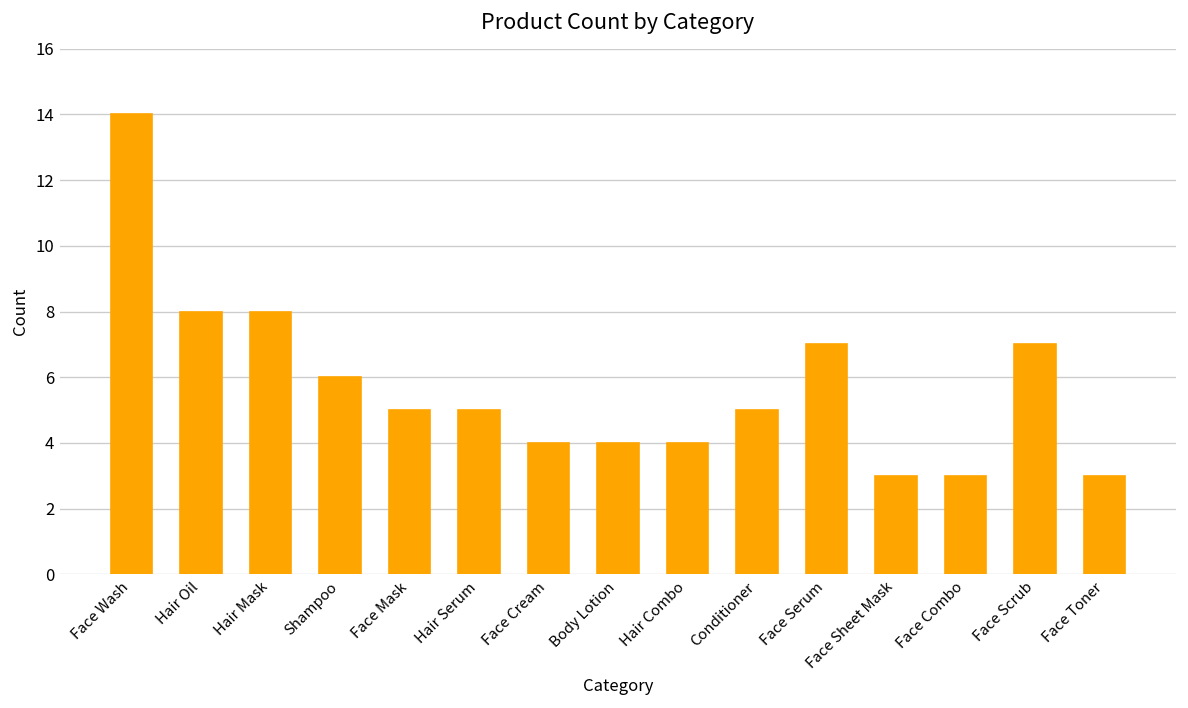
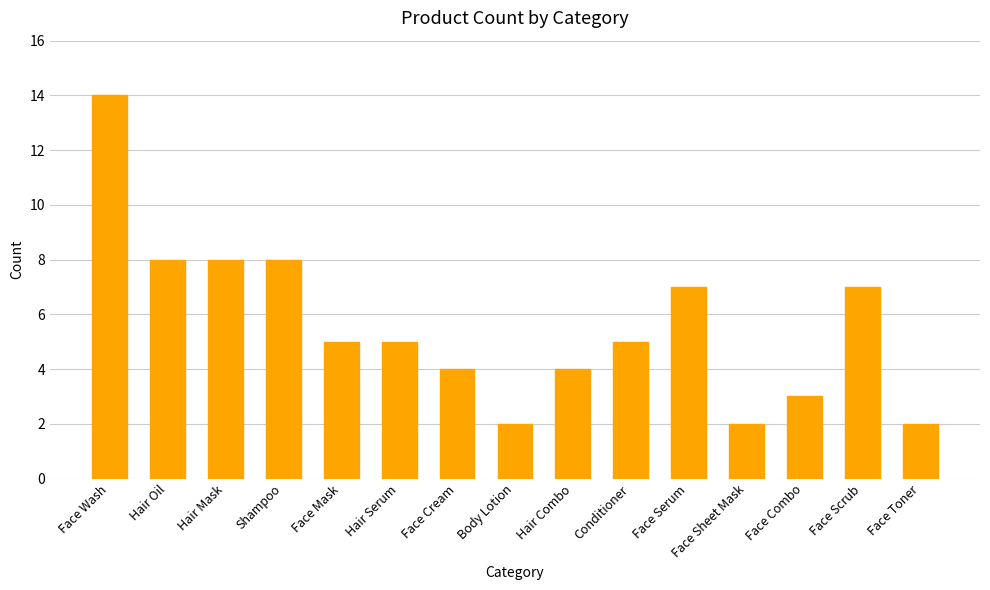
  {
    "Face Wash": 14,
    "Hair Oil": 8,
    "Hair Mask": 8,
-   "Shampoo": 6,
+   "Shampoo": 8,
    "Face Mask": 5,
    "Hair Serum": 5,
    "Face Cream": 4,
-   "Body Lotion": 4,
+   "Body Lotion": 2,
    "Hair Combo": 4,
    "Conditioner": 5,
    "Face Serum": 7,
-   "Face Sheet Mask": 3,
+   "Face Sheet Mask": 2,
    "Face Combo": 3,
    "Face Scrub": 7,
-   "Face Toner": 3
+   "Face Toner": 2
  }
